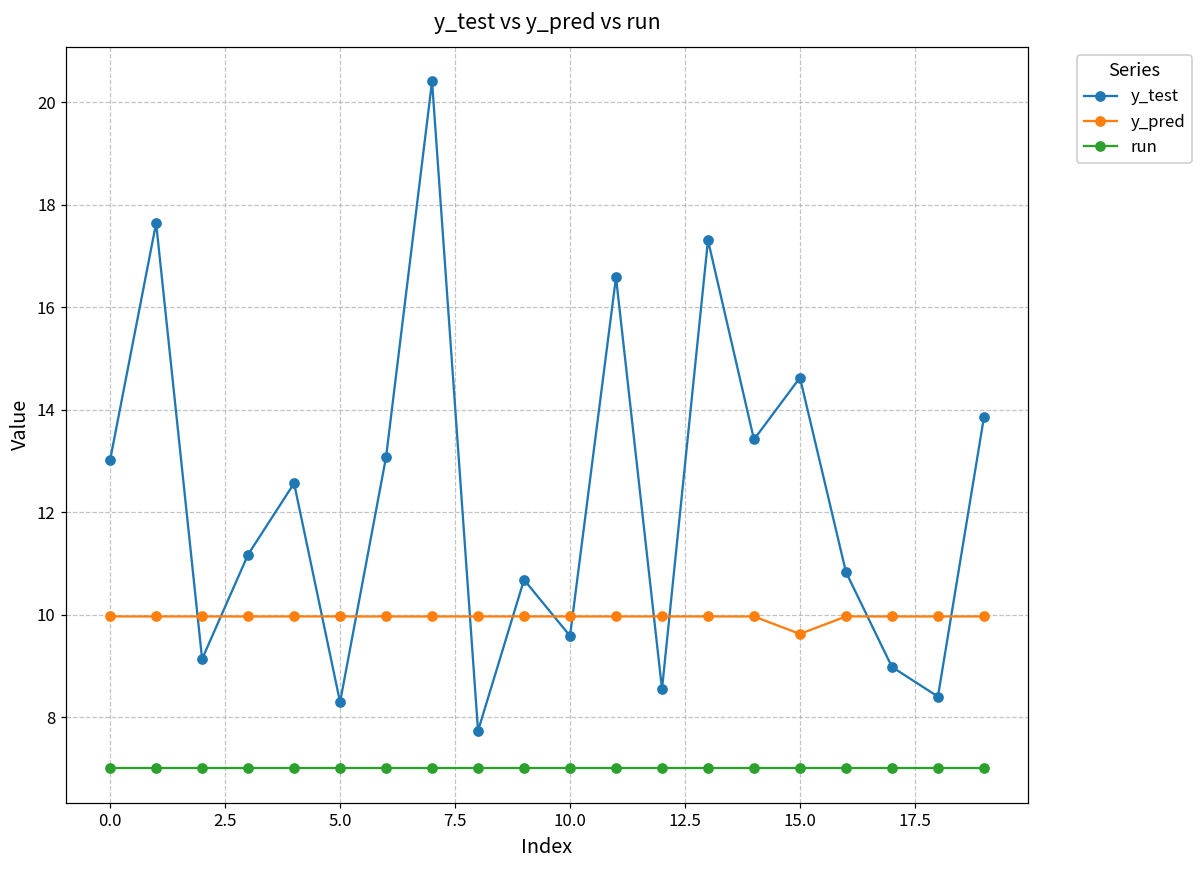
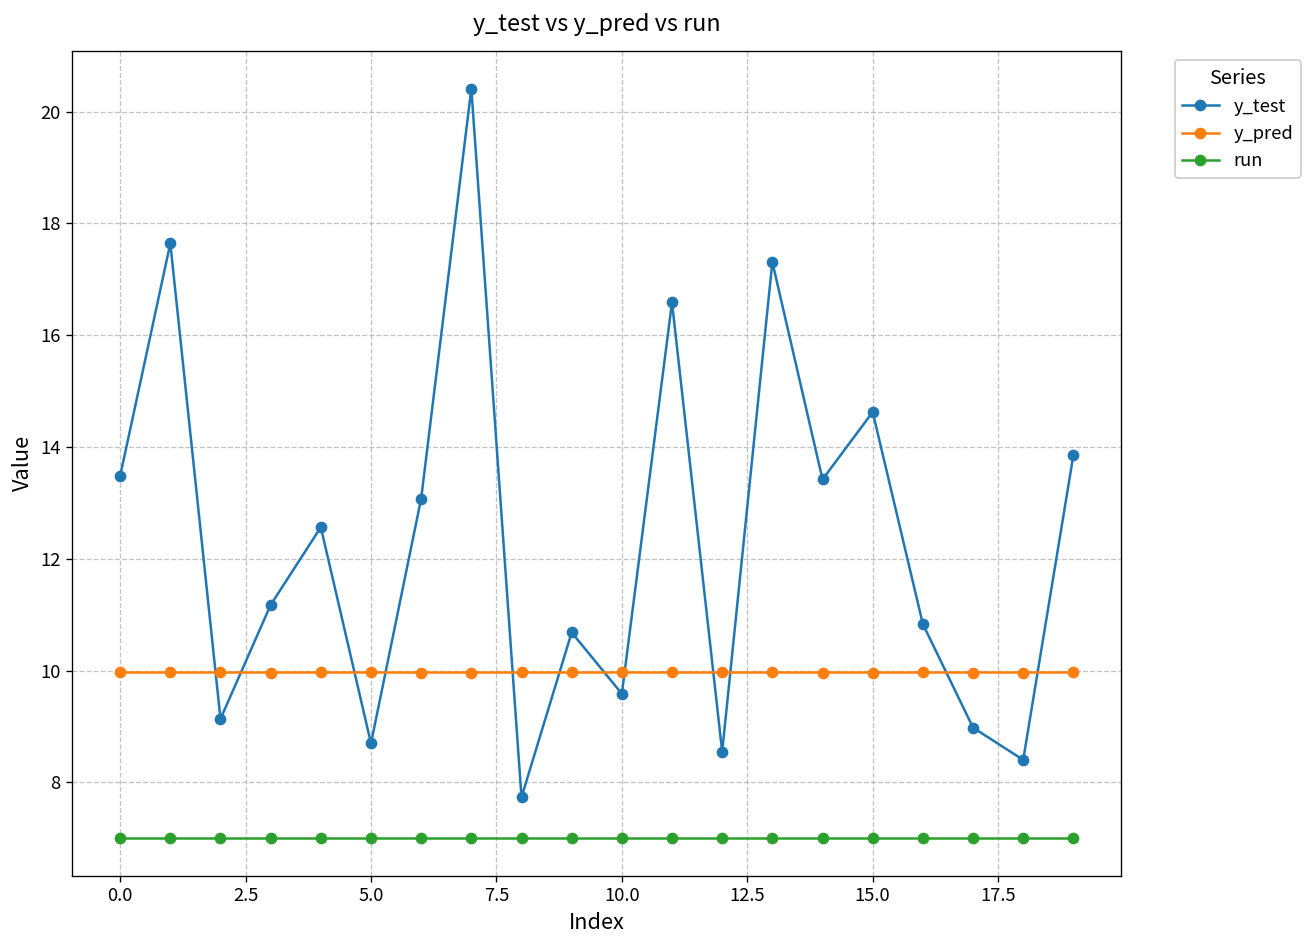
  {
    "y_test": {
-     "0.0": 13.0,
-     "5.0": 8.3,
+     "0.0": 13.5,
+     "5.0": 8.7,
      "10.0": 9.6,
      "15.0": 14.6
    },
    "y_pred": {
      "0.0": 10.0,
      "5.0": 10.0,
      "10.0": 10.0,
-     "15.0": 9.6
+     "15.0": 10.0
    },
    "run": {
      "0.0": 7.0,
      "5.0": 7.0,
      "10.0": 7.0,
      "15.0": 7.0
    }
  }
